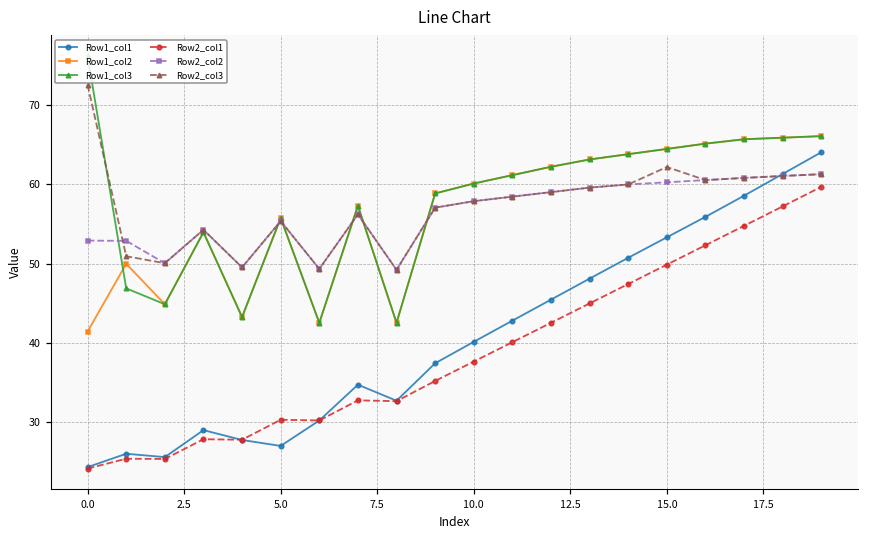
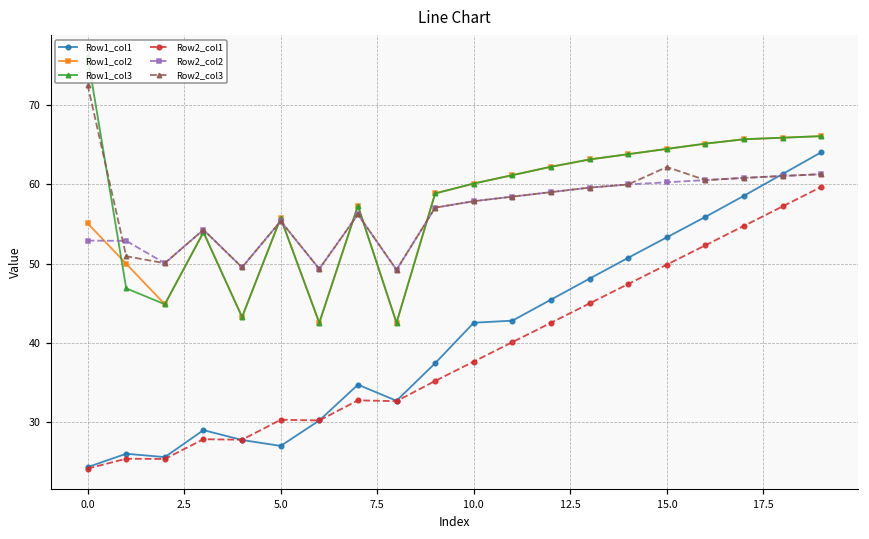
  {
    "Row1_col1": {
      "5.0": 27,
-     "10.0": 40,
+     "10.0": 43,
      "15.0": 53
    },
    "Row1_col2": {
-     "0.0": 41
+     "0.0": 55
    },
    "Row2_col1": {
      "5.0": 30,
      "10.0": 38,
      "15.0": 50
    },
    "Row2_col2": {
      "0.0": 53,
      "15.0": 60
    },
    "Row2_col3": {
      "15.0": 62
    }
  }
